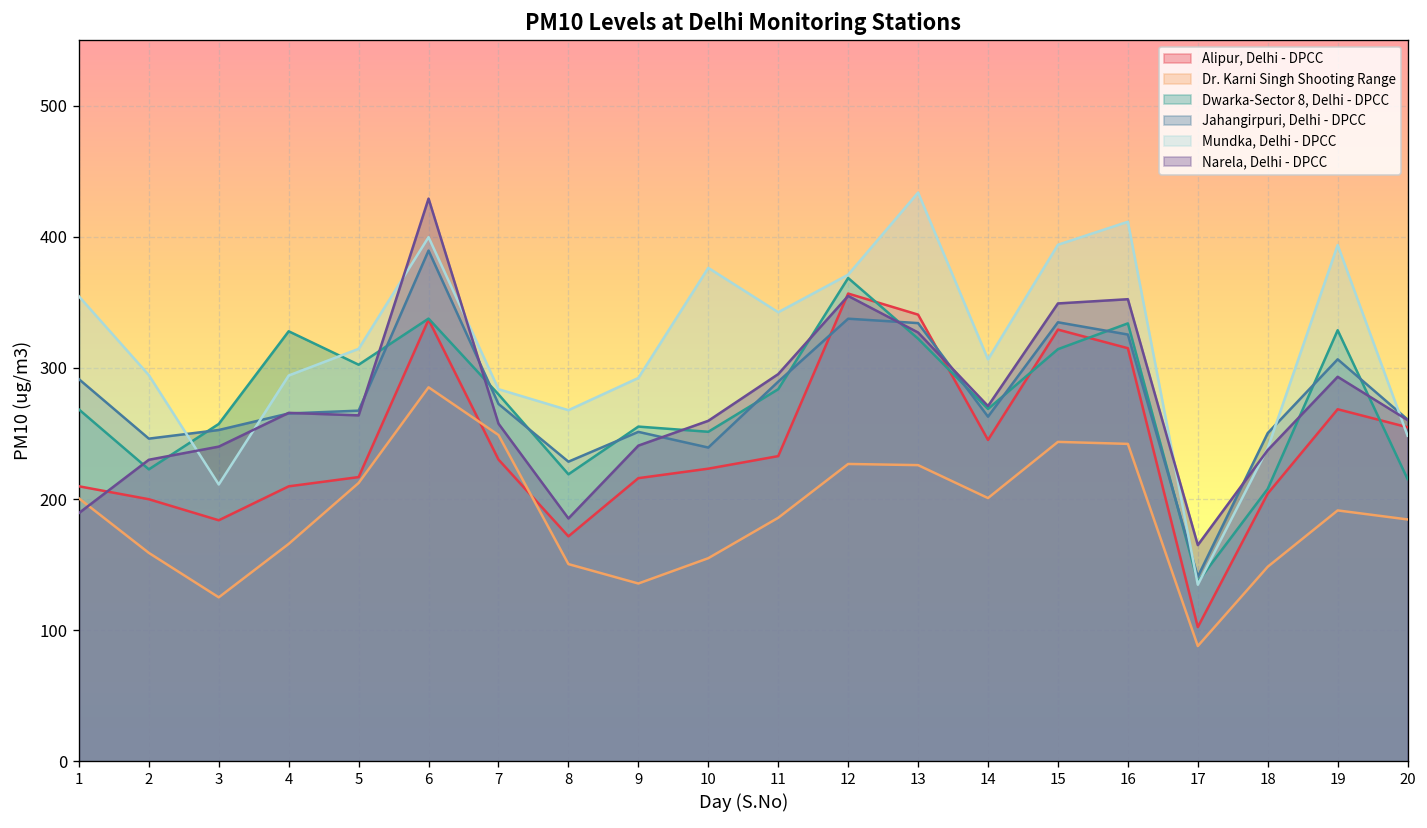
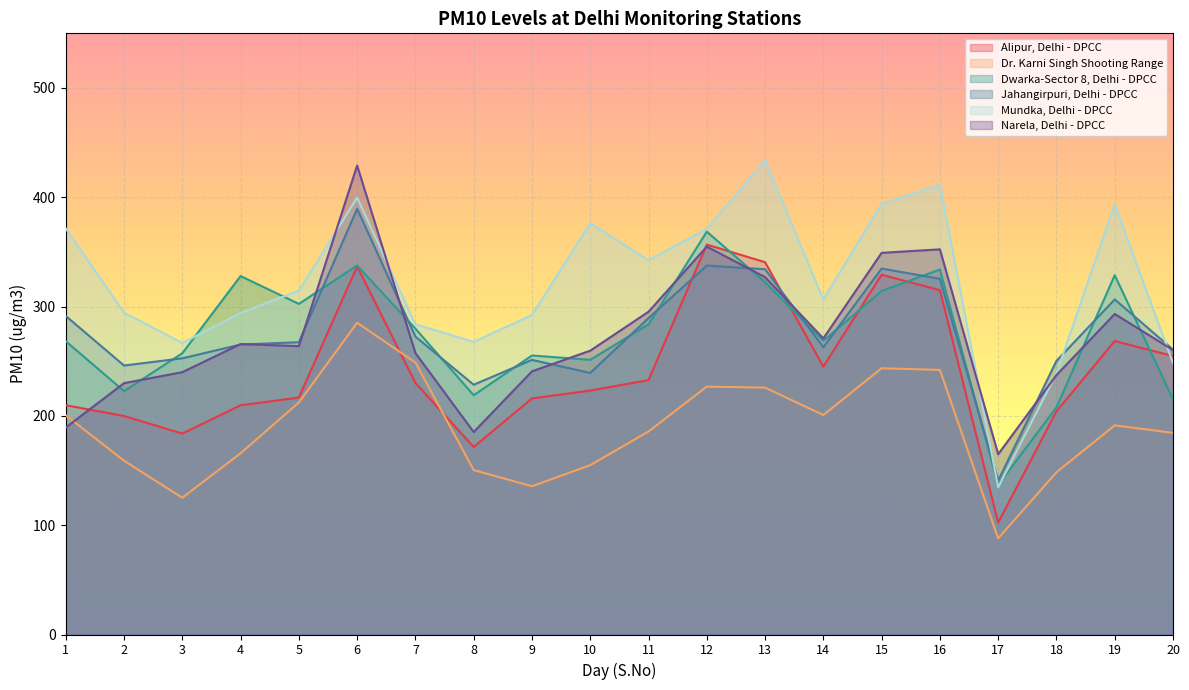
  {
    "Mundka, Delhi - DPCC": {
-     "1": 355,
+     "1": 371,
      "2": 295,
-     "3": 211,
+     "3": 267,
      "4": 294,
      "5": 315,
      "6": 400,
      "7": 284,
      "8": 268,
      "9": 292,
      "10": 376,
      "11": 342,
      "12": 371,
      "13": 434,
      "14": 306,
      "15": 394,
      "16": 411,
      "19": 394,
      "20": 248
    }
  }
